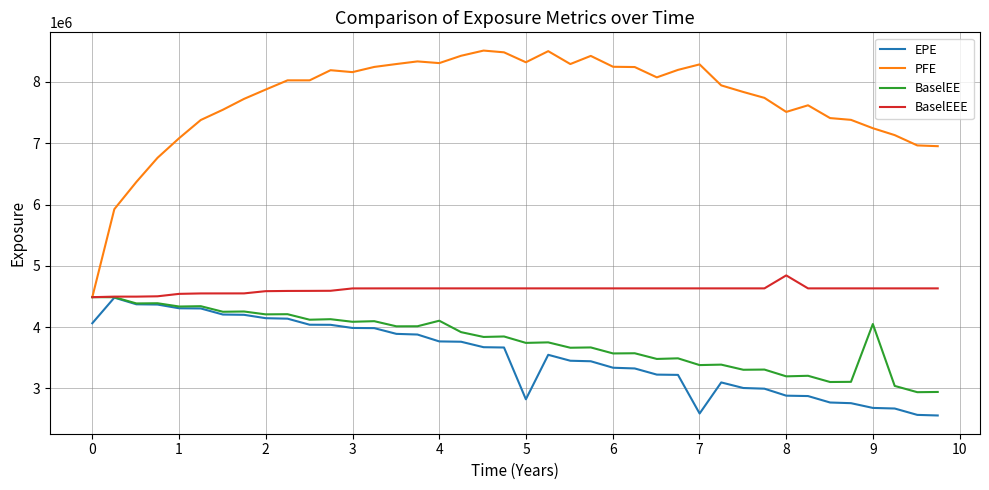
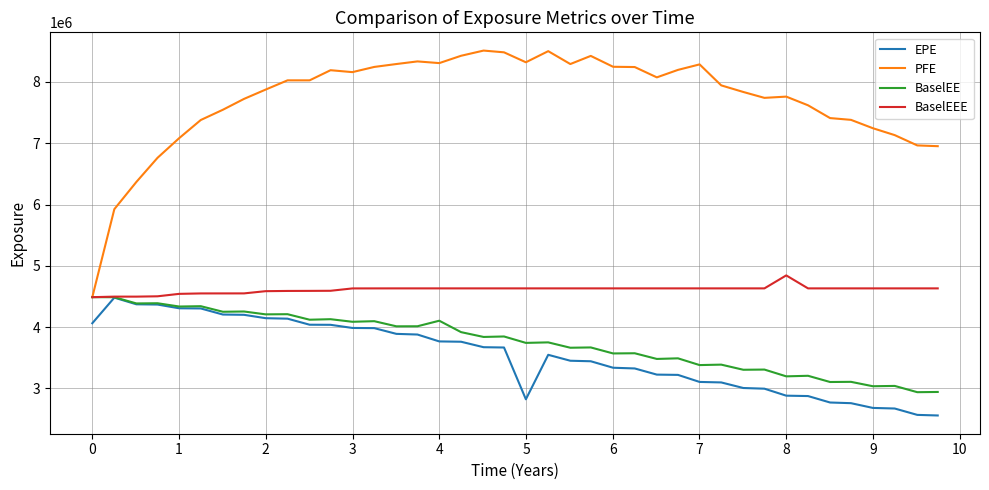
  {
    "EPE": {
      "0": 4100000,
      "2": 4100000,
      "3": 4000000,
      "4": 3800000,
      "5": 2800000,
      "6": 3300000,
-     "7": 2600000,
+     "7": 3100000,
      "8": 2900000,
      "9": 2700000
    },
    "PFE": {
      "1": 7100000,
      "2": 7900000,
      "3": 8200000,
      "4": 8300000,
      "5": 8300000,
      "6": 8200000,
      "7": 8300000,
-     "8": 7500000,
+     "8": 7800000,
      "9": 7200000
    },
    "BaselEE": {
      "2": 4200000,
      "3": 4100000,
      "4": 4100000,
      "5": 3700000,
      "6": 3600000,
      "7": 3400000,
      "8": 3200000,
-     "9": 4100000
+     "9": 3000000
    },
    "BaselEEE": {
      "1": 4500000,
      "2": 4600000,
      "3": 4600000,
      "4": 4600000,
      "5": 4600000,
      "6": 4600000,
      "7": 4600000,
      "8": 4800000,
      "9": 4600000
    }
  }
